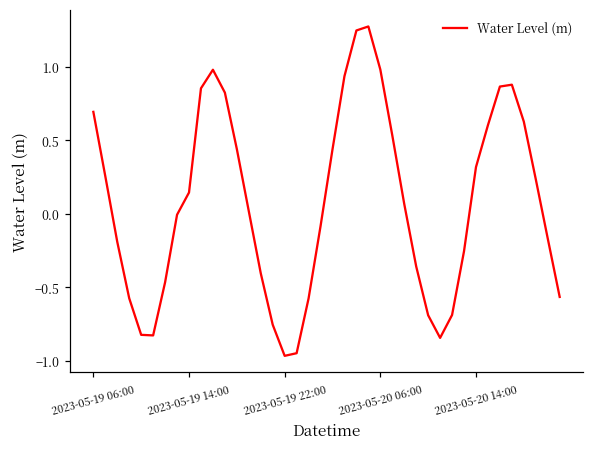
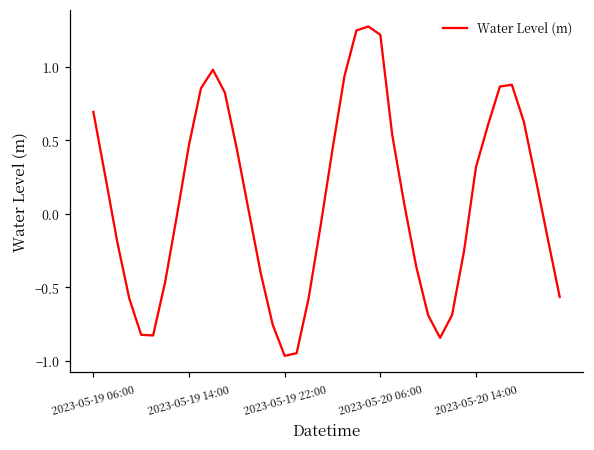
  {
    "2023-05-19 06:00": 0.69,
-   "2023-05-19 14:00": 0.14,
+   "2023-05-19 14:00": 0.47,
    "2023-05-19 22:00": -0.97,
-   "2023-05-20 06:00": 0.98,
+   "2023-05-20 06:00": 1.22,
    "2023-05-20 14:00": 0.32
  }
